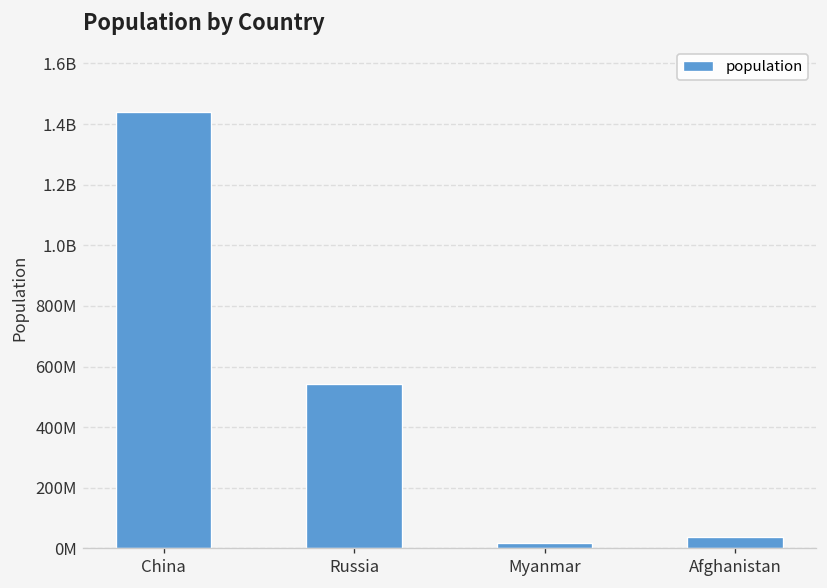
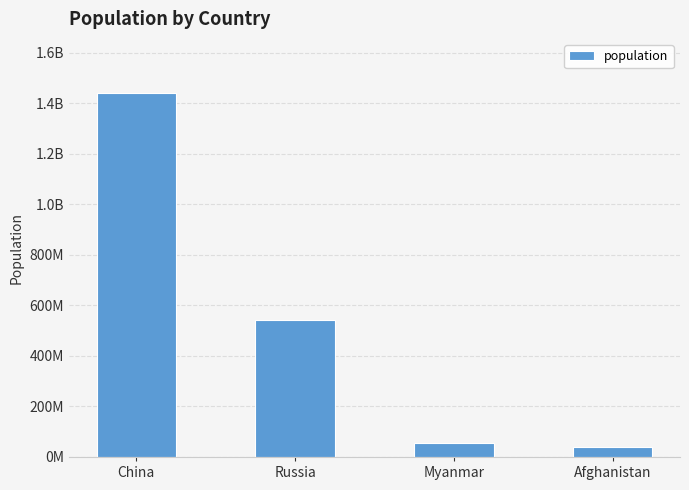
  {
    "China": 1440000000,
    "Russia": 540000000,
-   "Myanmar": 20000000,
+   "Myanmar": 50000000,
    "Afghanistan": 40000000
  }
